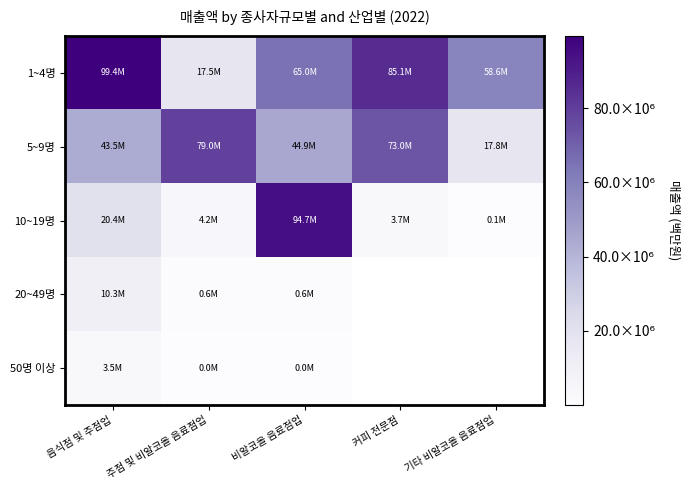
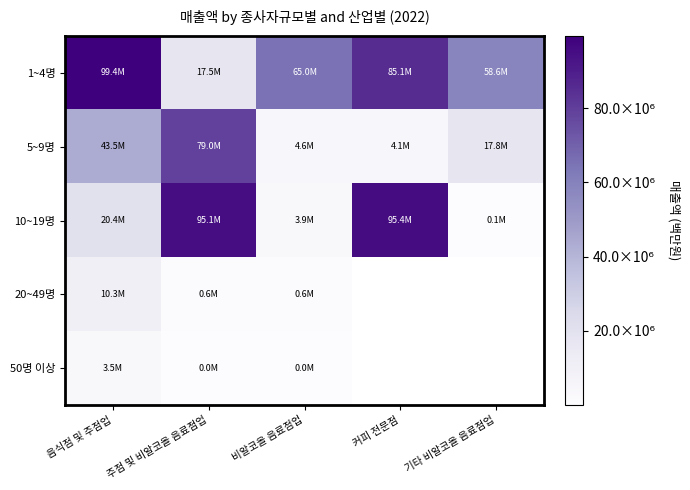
  {
    "1~4명": {
      "음식점 및 주점업": "99.4M",
      "주점 및 비알코올 음료점업": "17.5M",
      "비알코올 음료점업": "65.0M",
      "커피 전문점": "85.1M",
      "기타 비알코올 음료점업": "58.6M"
    },
    "5~9명": {
      "음식점 및 주점업": "43.5M",
      "주점 및 비알코올 음료점업": "79.0M",
-     "비알코올 음료점업": "44.9M",
-     "커피 전문점": "73.0M",
+     "비알코올 음료점업": "4.6M",
+     "커피 전문점": "4.1M",
      "기타 비알코올 음료점업": "17.8M"
    },
    "10~19명": {
      "음식점 및 주점업": "20.4M",
-     "주점 및 비알코올 음료점업": "4.2M",
-     "비알코올 음료점업": "94.7M",
-     "커피 전문점": "3.7M",
+     "주점 및 비알코올 음료점업": "95.1M",
+     "비알코올 음료점업": "3.9M",
+     "커피 전문점": "95.4M",
      "기타 비알코올 음료점업": "0.1M"
    },
    "20~49명": {
      "음식점 및 주점업": "10.3M",
      "주점 및 비알코올 음료점업": "0.6M",
      "비알코올 음료점업": "0.6M"
    },
    "50명 이상": {
      "음식점 및 주점업": "3.5M",
      "주점 및 비알코올 음료점업": "0.0M",
      "비알코올 음료점업": "0.0M"
    }
  }
